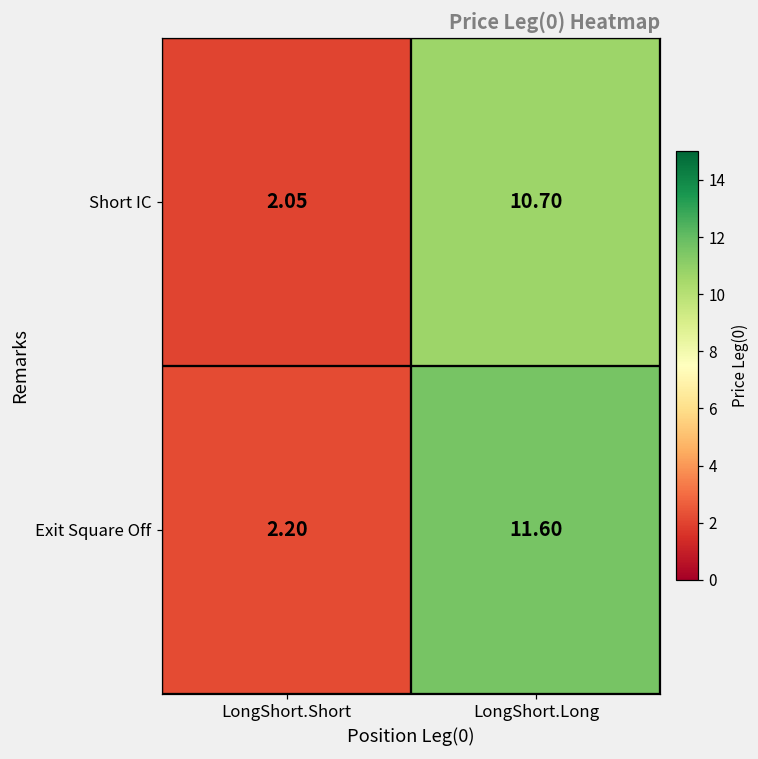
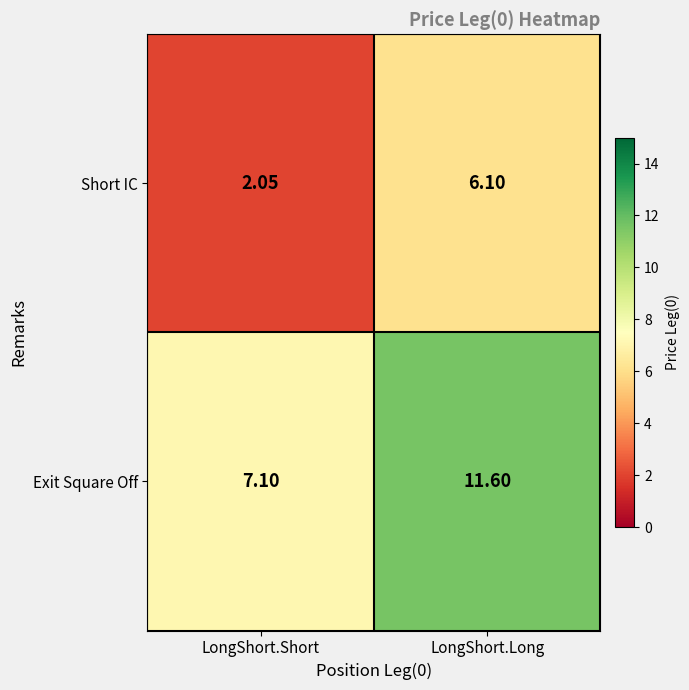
  {
    "Short IC": {
      "LongShort.Short": 2.05,
-     "LongShort.Long": 10.70
+     "LongShort.Long": 6.10
    },
    "Exit Square Off": {
-     "LongShort.Short": 2.20,
+     "LongShort.Short": 7.10,
      "LongShort.Long": 11.60
    }
  }
